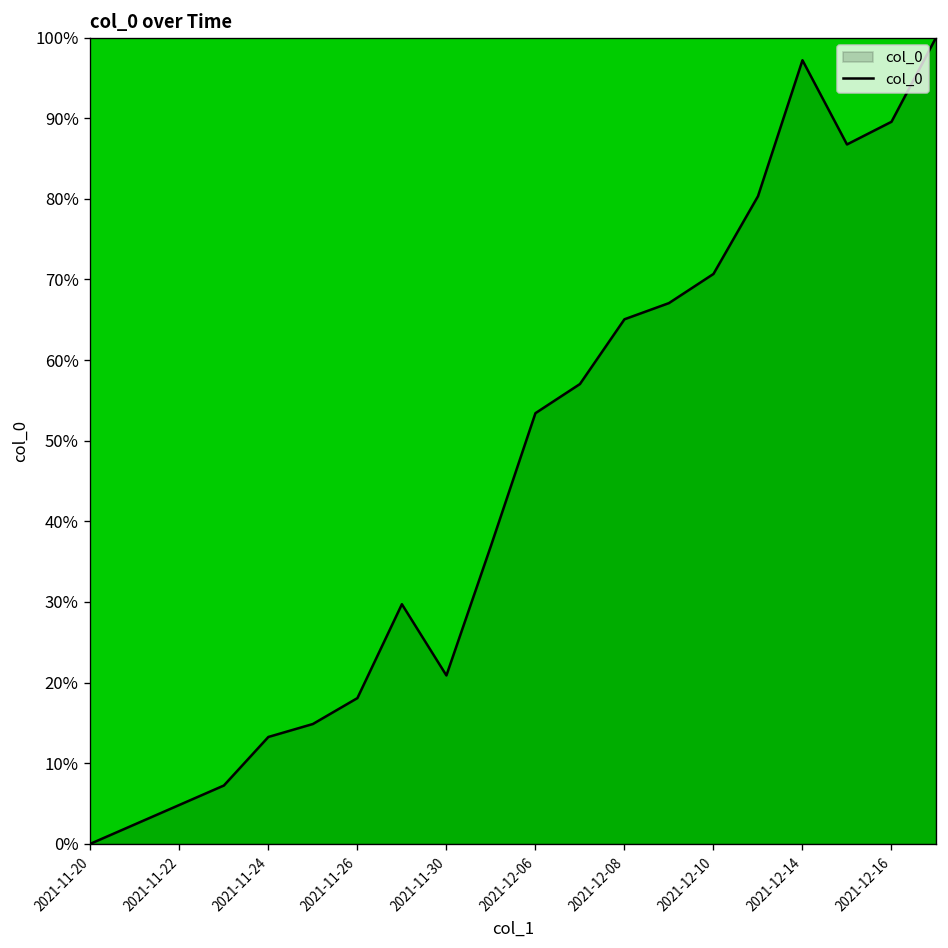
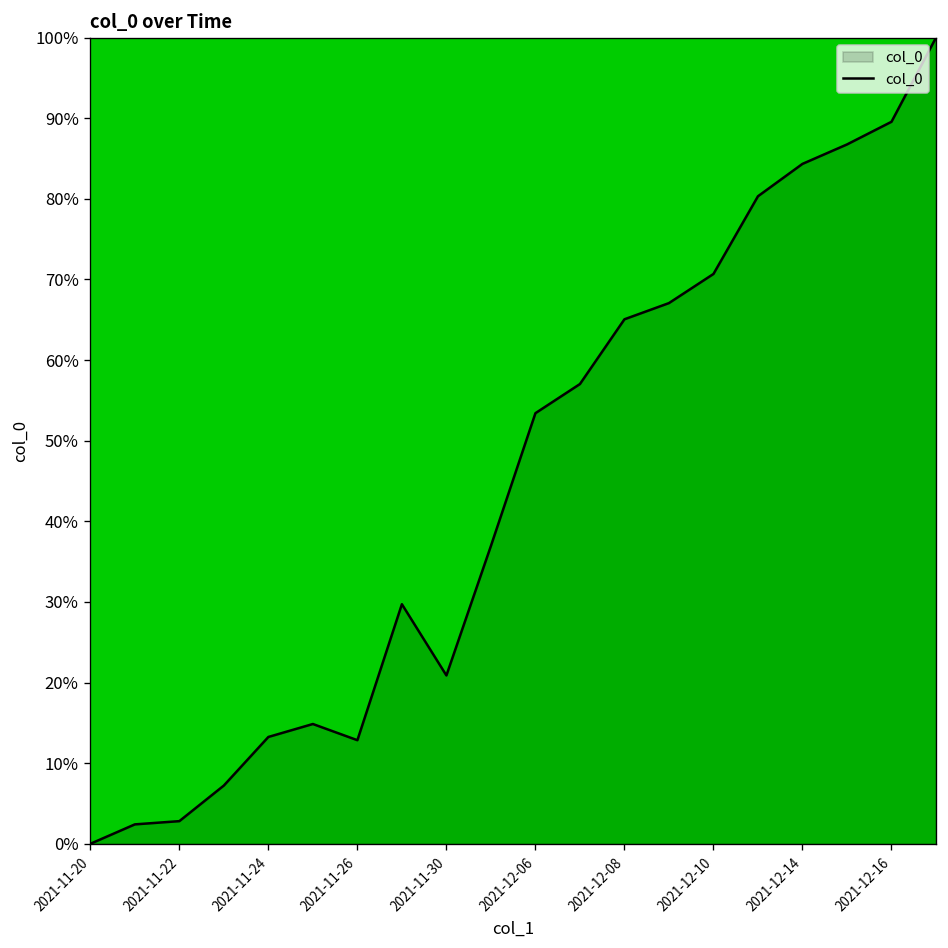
  {
    "2021-11-20": "0%",
-   "2021-11-22": "5%",
+   "2021-11-22": "3%",
    "2021-11-24": "13%",
-   "2021-11-26": "18%",
+   "2021-11-26": "13%",
    "2021-11-30": "21%",
    "2021-12-06": "53%",
    "2021-12-08": "65%",
    "2021-12-10": "71%",
-   "2021-12-14": "97%",
+   "2021-12-14": "84%",
    "2021-12-16": "90%"
  }
